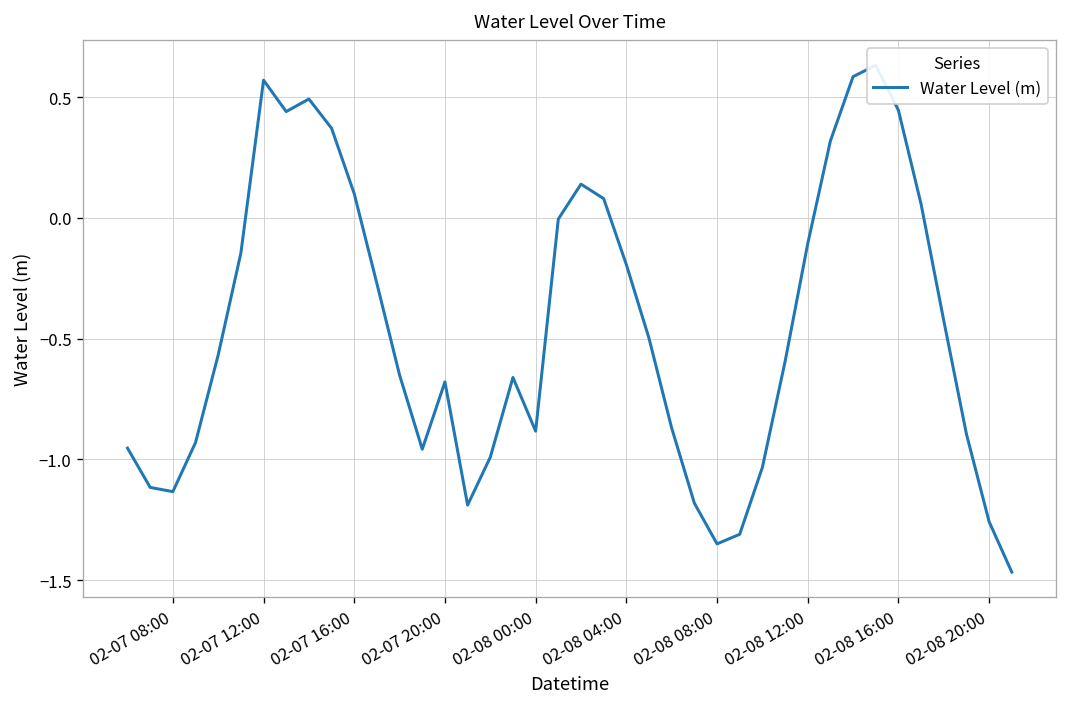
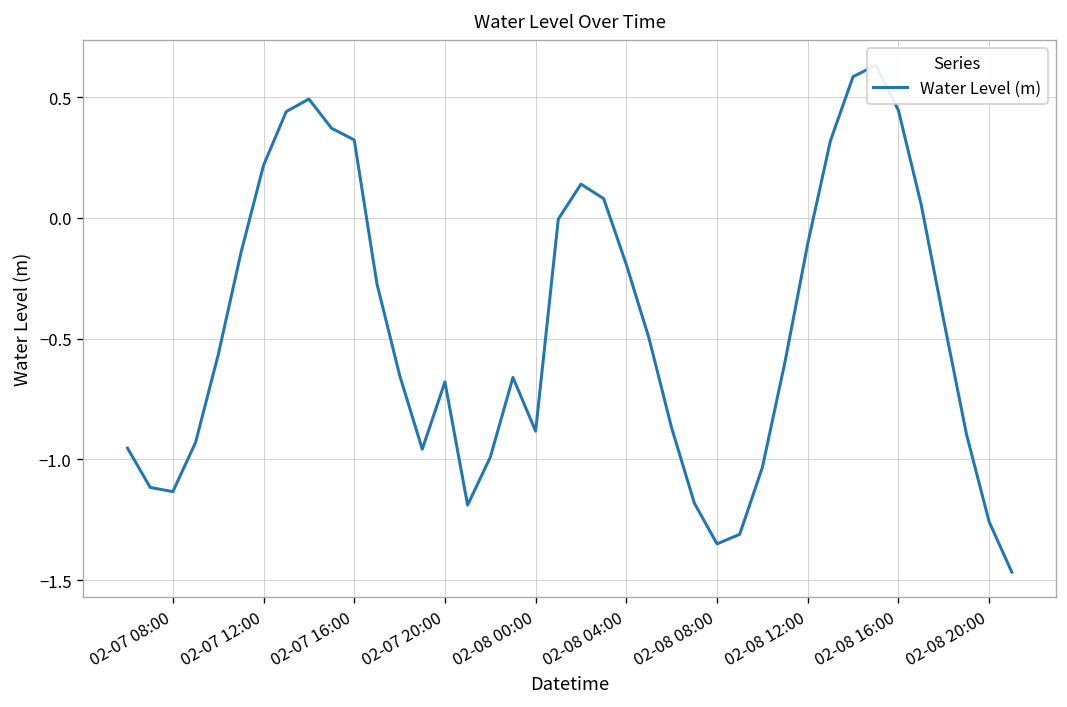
  {
    "02-07 08:00": -1.13,
-   "02-07 12:00": 0.57,
-   "02-07 16:00": 0.10,
+   "02-07 12:00": 0.22,
+   "02-07 16:00": 0.32,
    "02-07 20:00": -0.68,
    "02-08 00:00": -0.88,
    "02-08 04:00": -0.19,
    "02-08 08:00": -1.35,
    "02-08 12:00": -0.11,
    "02-08 16:00": 0.45,
    "02-08 20:00": -1.26
  }
